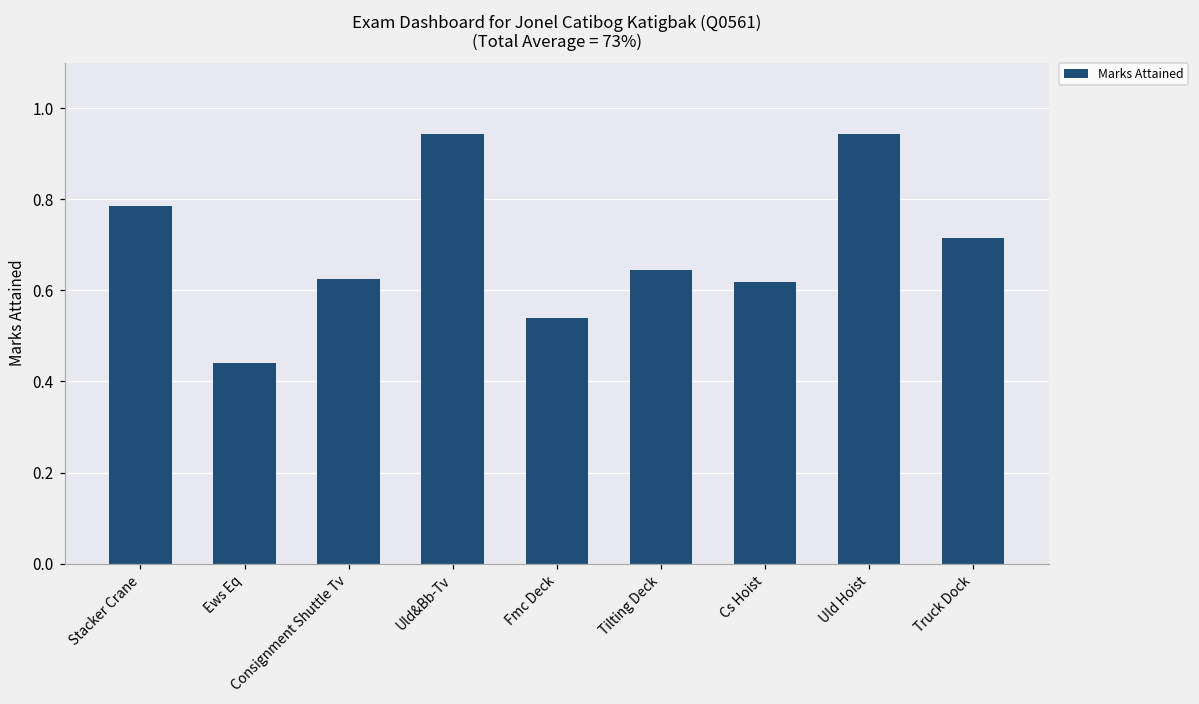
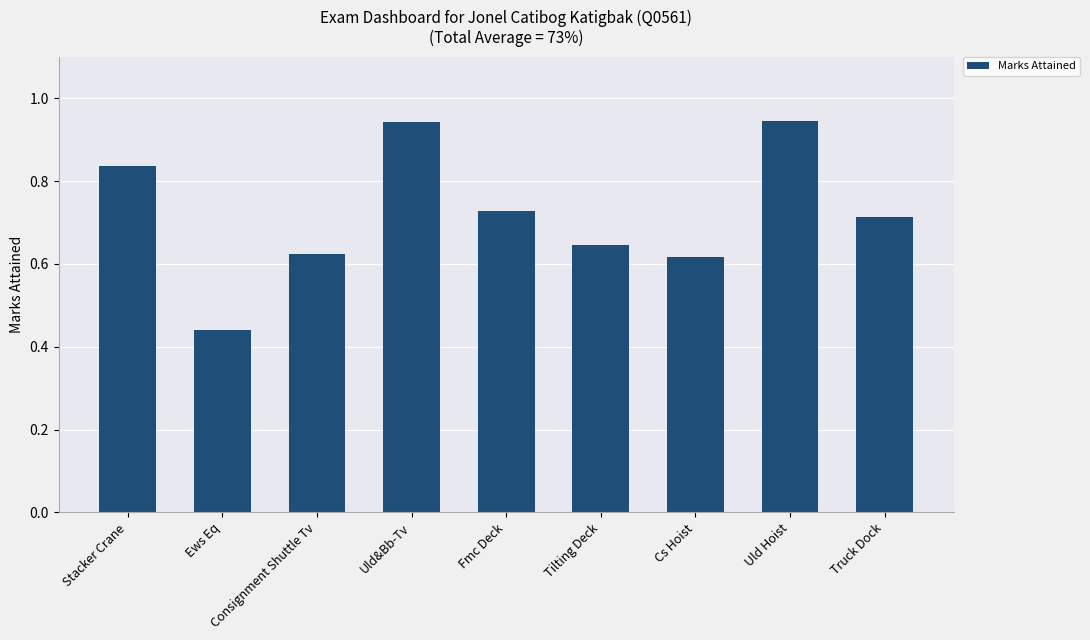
  {
-   "Stacker Crane": 0.78,
+   "Stacker Crane": 0.84,
    "Ews Eq": 0.44,
    "Consignment Shuttle Tv": 0.63,
    "Uld&Bb-Tv": 0.94,
-   "Fmc Deck": 0.54,
+   "Fmc Deck": 0.73,
    "Tilting Deck": 0.65,
    "Cs Hoist": 0.62,
    "Uld Hoist": 0.94,
    "Truck Dock": 0.71
  }
